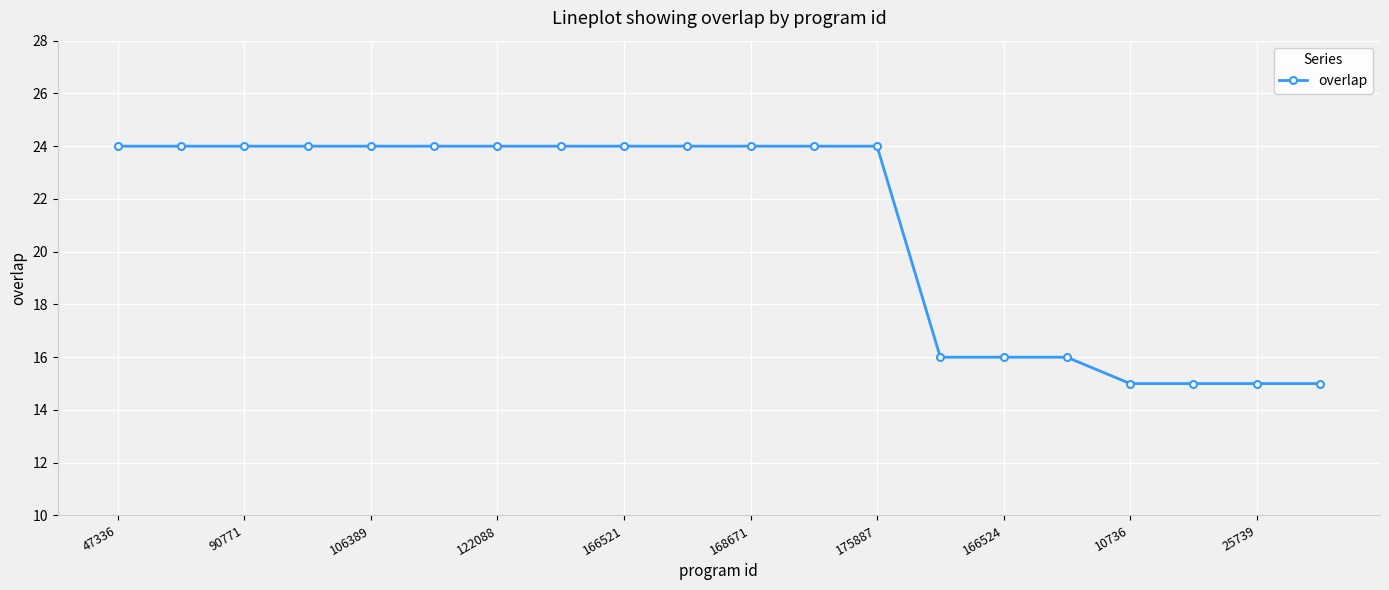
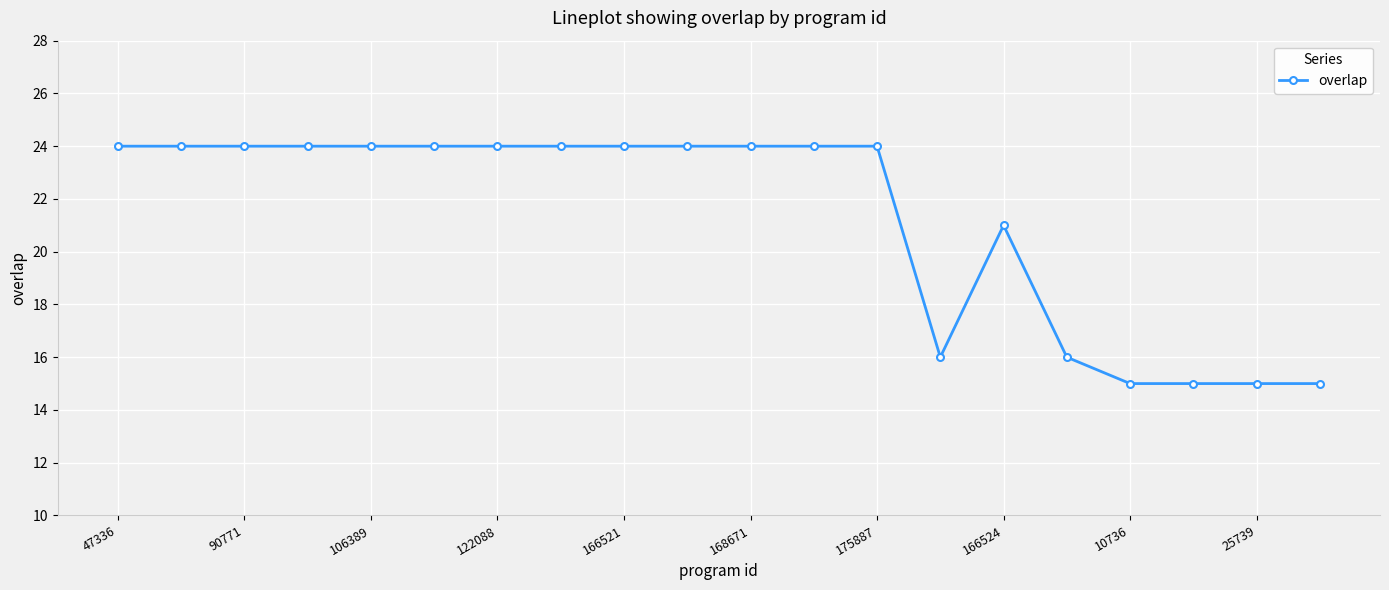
  {
    "47336": 24,
    "90771": 24,
    "106389": 24,
    "122088": 24,
    "166521": 24,
    "168671": 24,
    "175887": 24,
-   "166524": 16,
+   "166524": 21,
    "10736": 15,
    "25739": 15
  }
